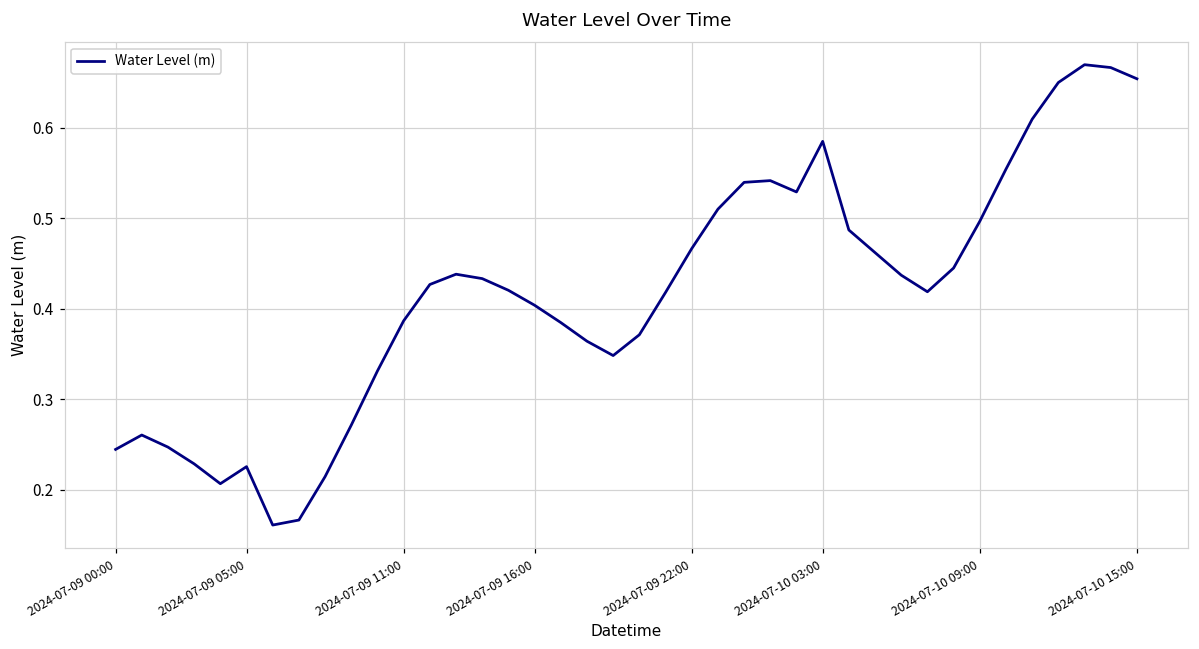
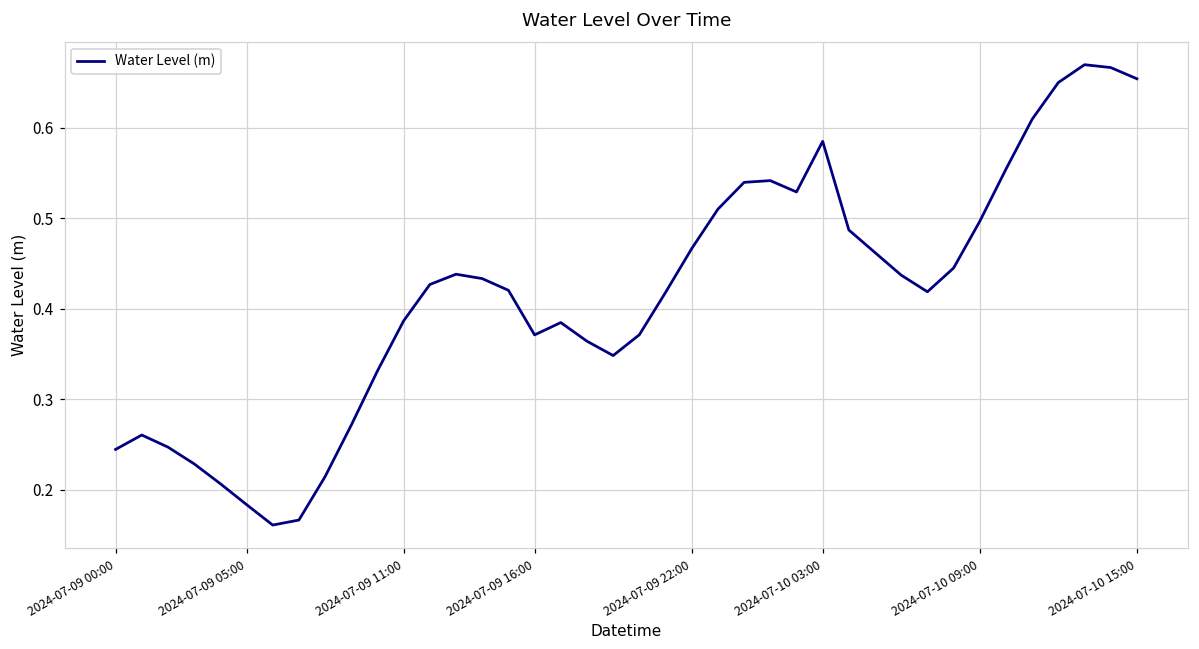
  {
    "2024-07-09 00:00": 0.24,
-   "2024-07-09 05:00": 0.23,
+   "2024-07-09 05:00": 0.18,
    "2024-07-09 11:00": 0.39,
-   "2024-07-09 16:00": 0.40,
+   "2024-07-09 16:00": 0.37,
    "2024-07-09 22:00": 0.47,
    "2024-07-10 03:00": 0.58,
    "2024-07-10 09:00": 0.50,
    "2024-07-10 15:00": 0.65
  }
